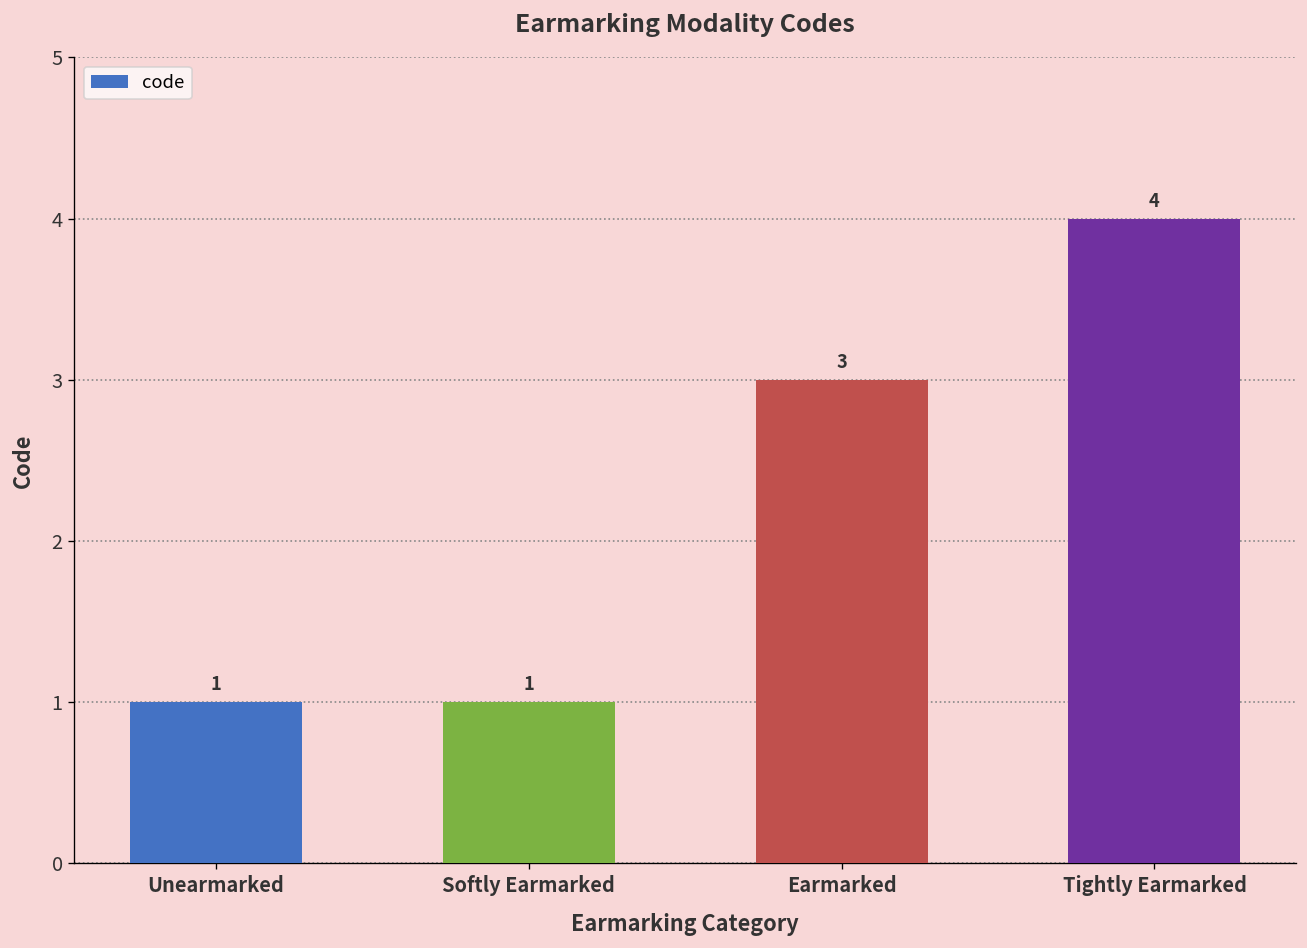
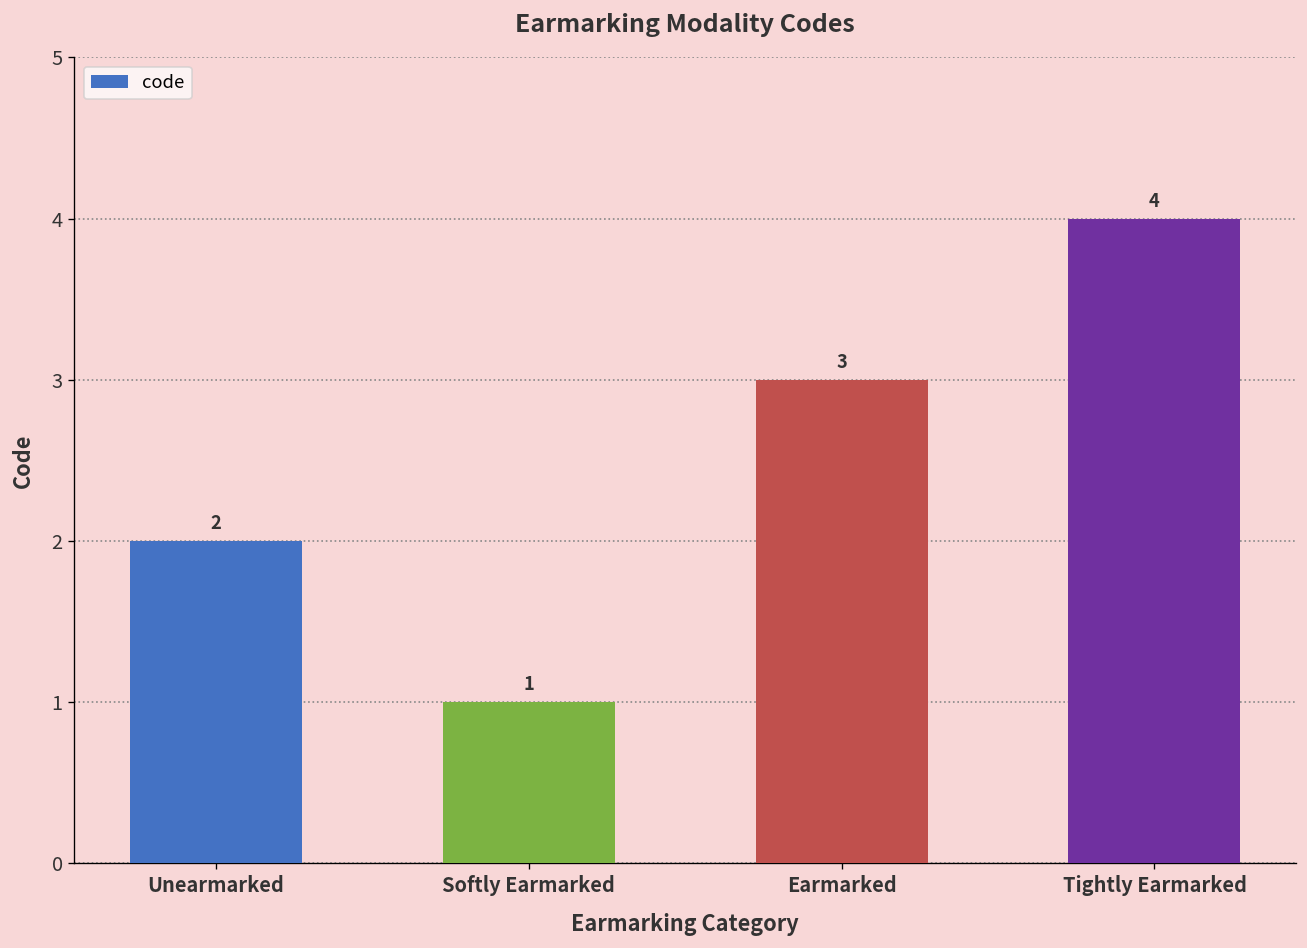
  {
-   "Unearmarked": 1,
+   "Unearmarked": 2,
    "Softly Earmarked": 1,
    "Earmarked": 3,
    "Tightly Earmarked": 4
  }
